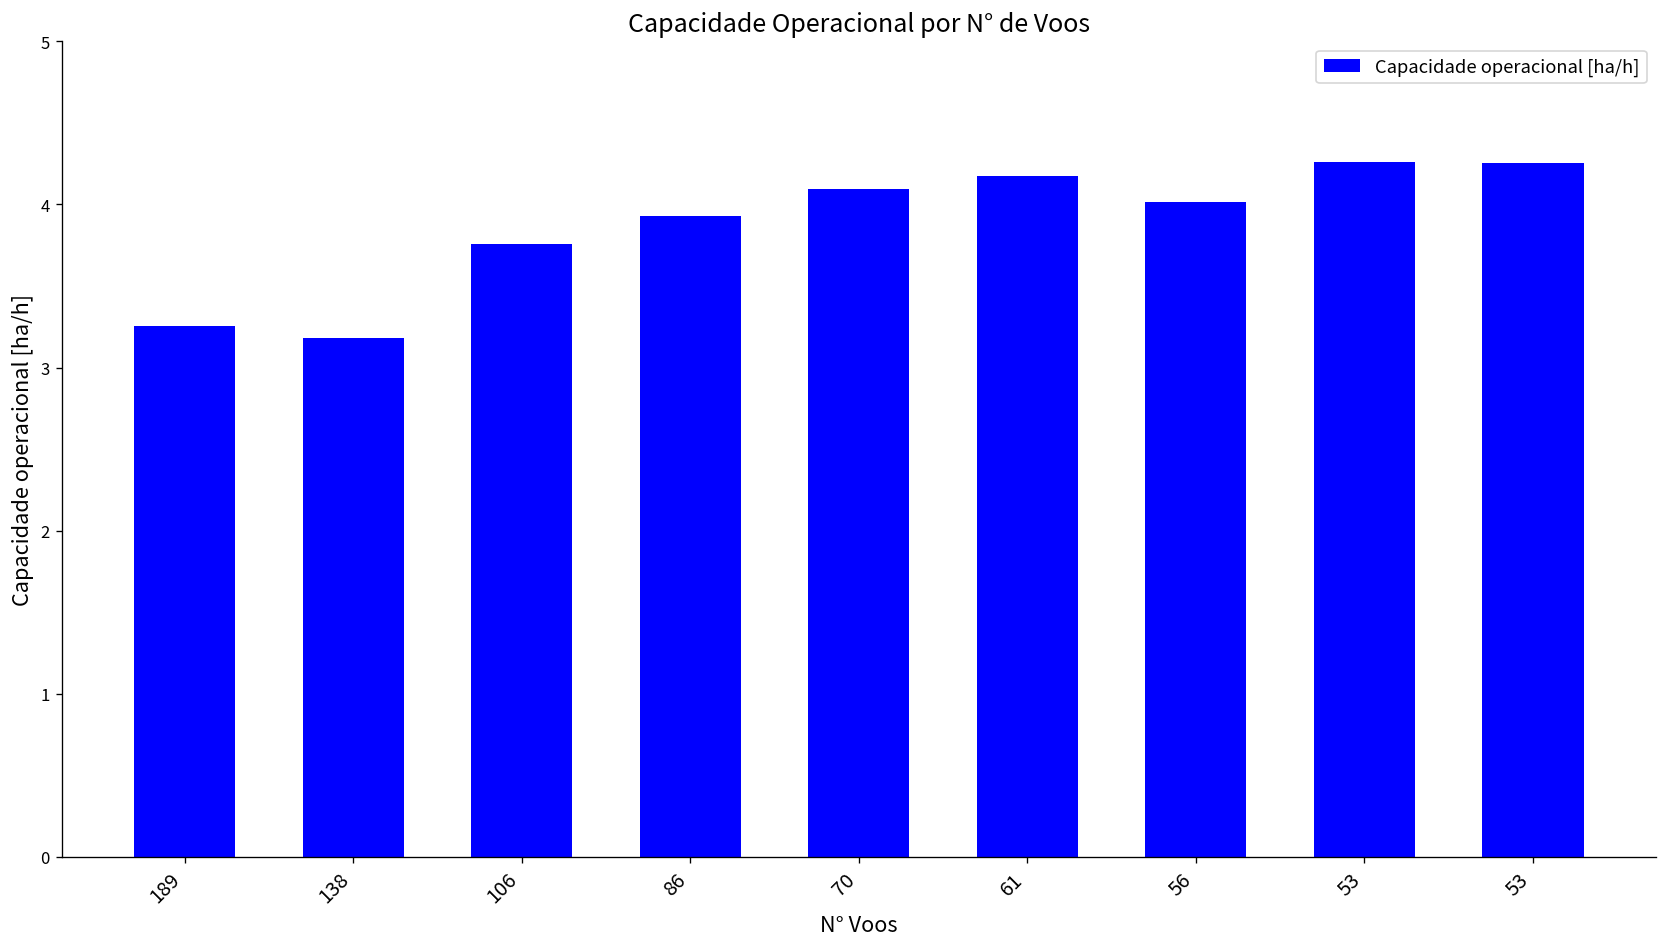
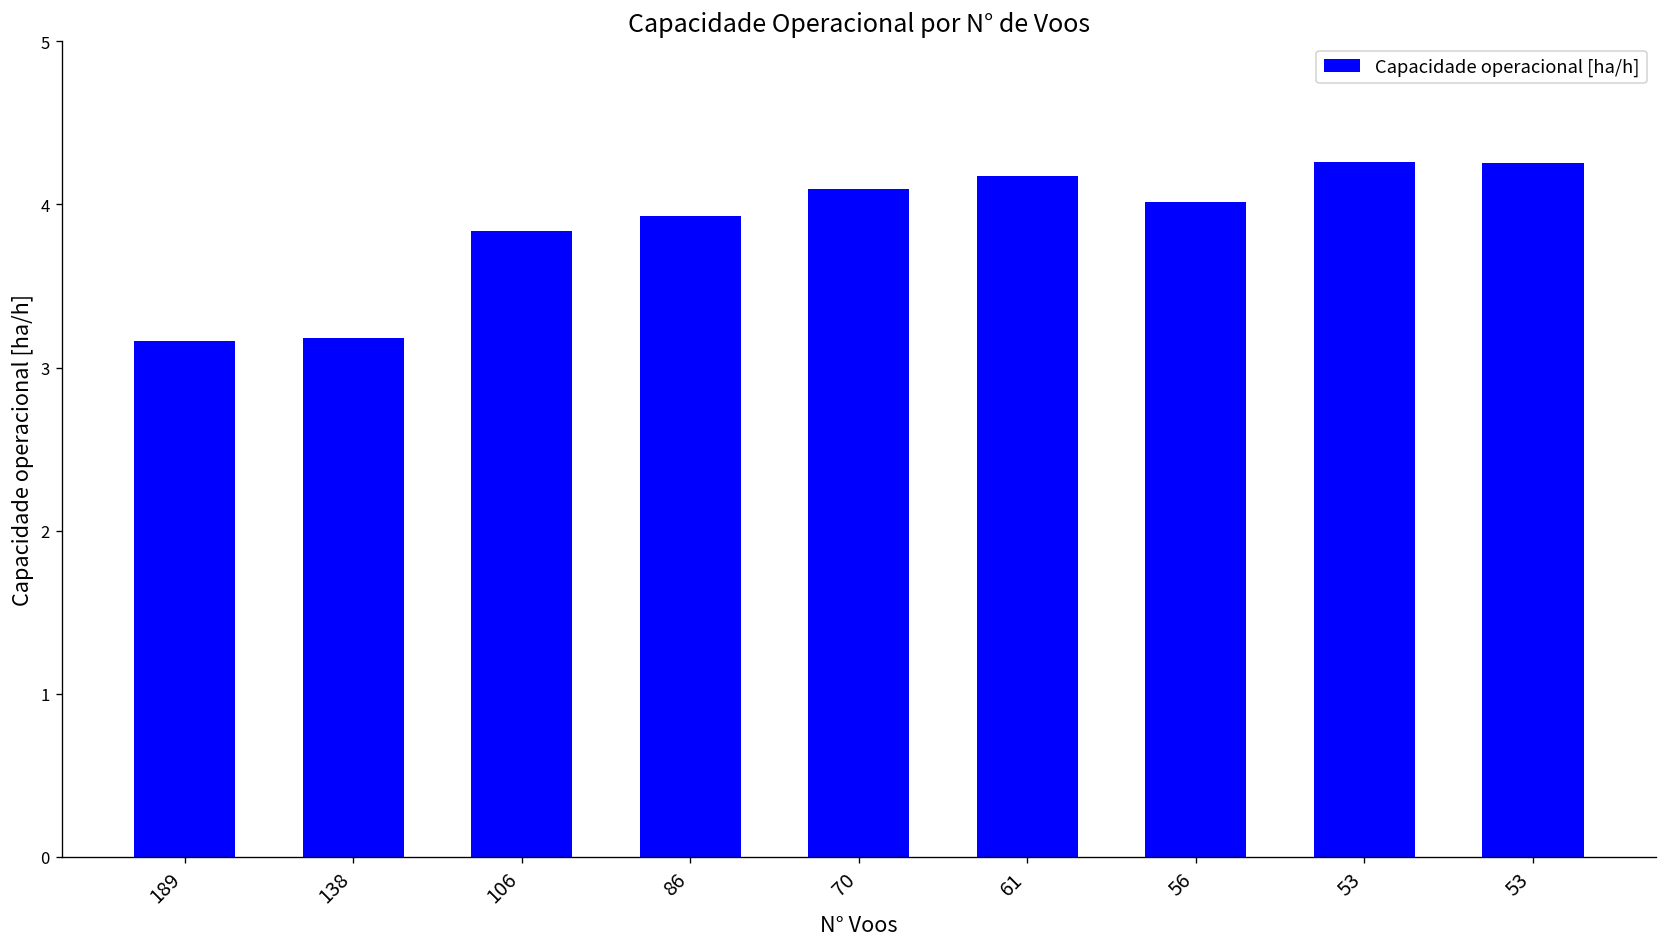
  {
-   "189": 3.25,
+   "189": 3.16,
    "138": 3.18,
-   "106": 3.76,
+   "106": 3.84,
    "86": 3.93,
    "70": 4.09,
    "61": 4.18,
    "56": 4.02
  }
